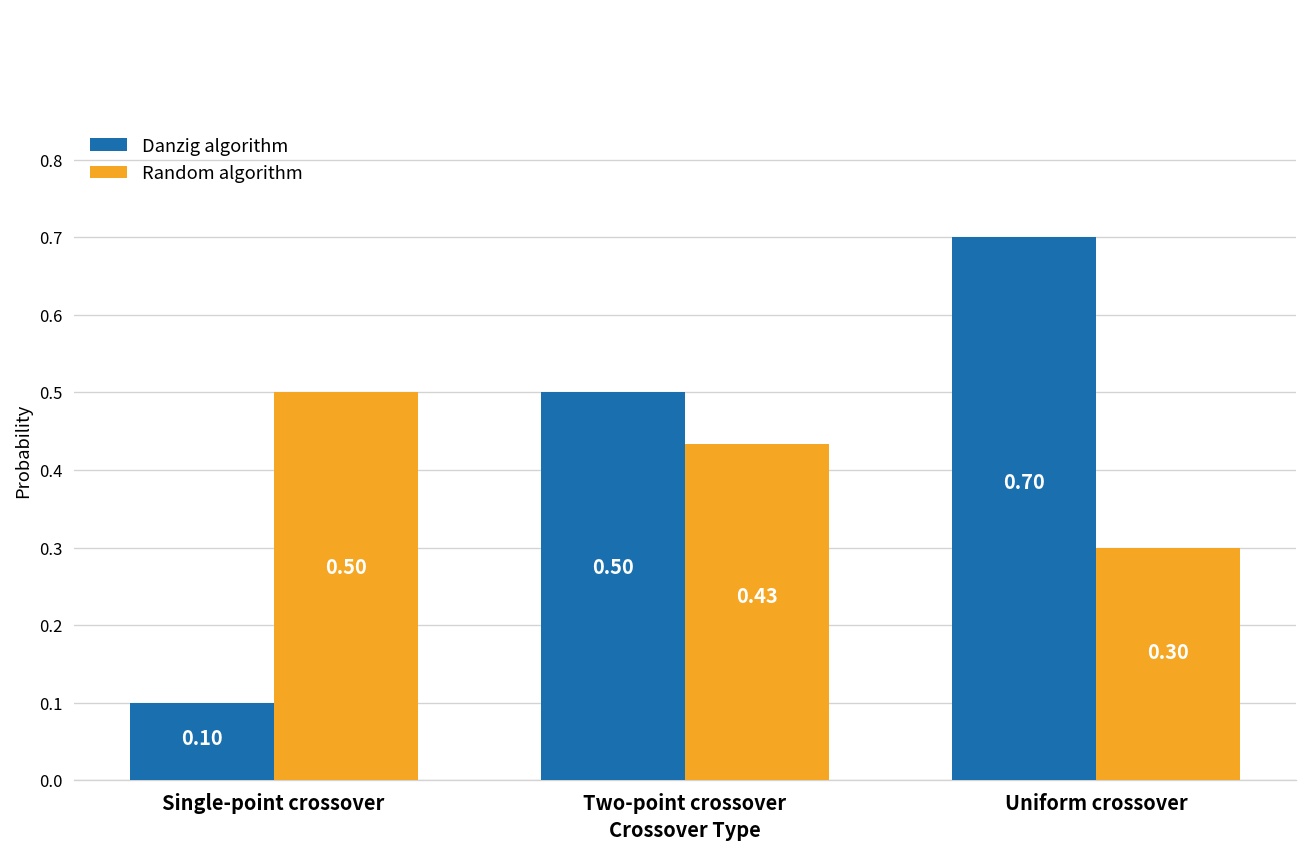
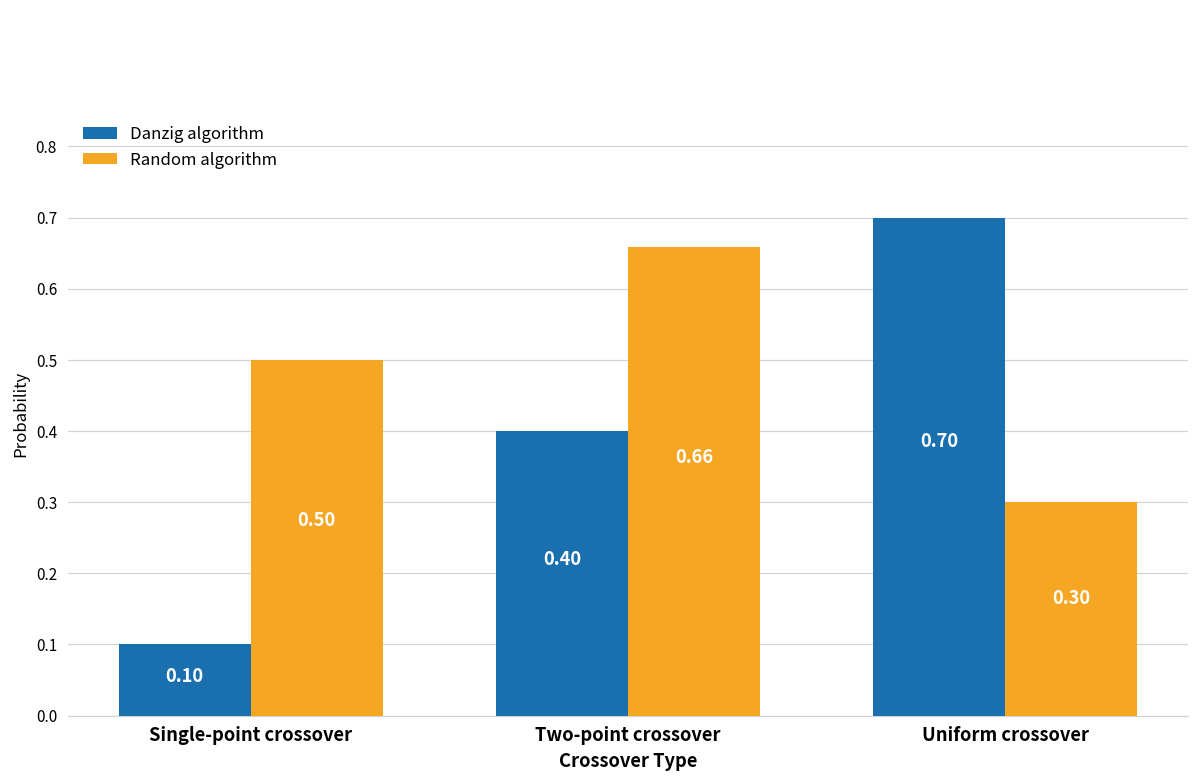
  {
    "Danzig algorithm": {
      "Single-point crossover": 0.10,
-     "Two-point crossover": 0.50,
+     "Two-point crossover": 0.40,
      "Uniform crossover": 0.70
    },
    "Random algorithm": {
      "Single-point crossover": 0.50,
-     "Two-point crossover": 0.43,
+     "Two-point crossover": 0.66,
      "Uniform crossover": 0.30
    }
  }
